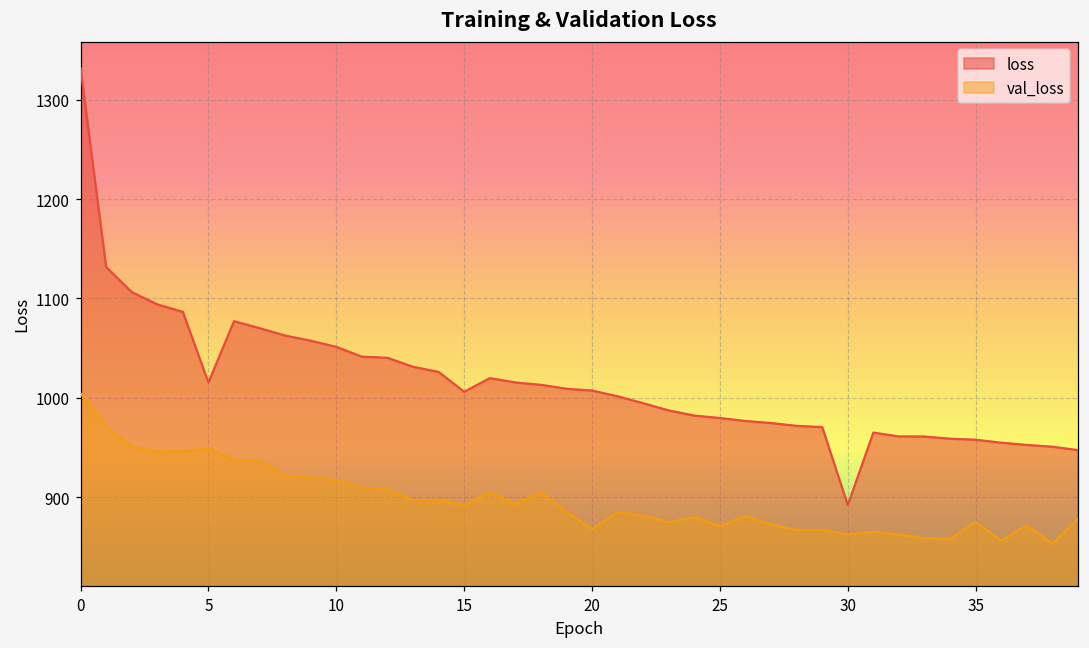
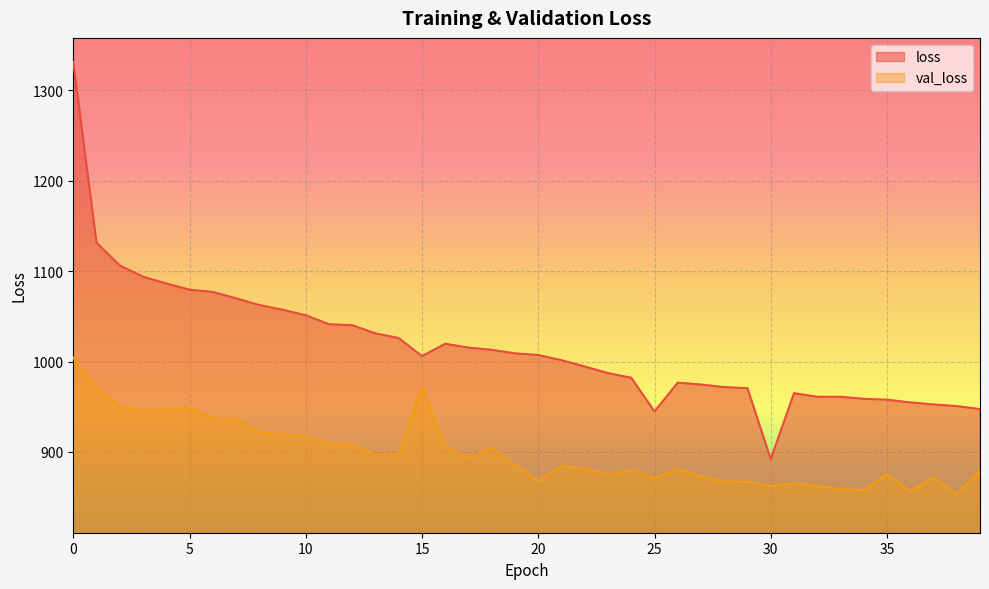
  {
    "loss": {
      "0": 1330,
-     "5": 1020,
+     "5": 1080,
      "10": 1050,
      "15": 1010,
      "20": 1010,
-     "25": 980,
+     "25": 940,
      "30": 890,
      "35": 960
    },
    "val_loss": {
      "0": 1000,
      "5": 950,
      "10": 920,
-     "15": 890,
+     "15": 970,
      "20": 870,
      "25": 870,
      "30": 860,
      "35": 870
    }
  }
